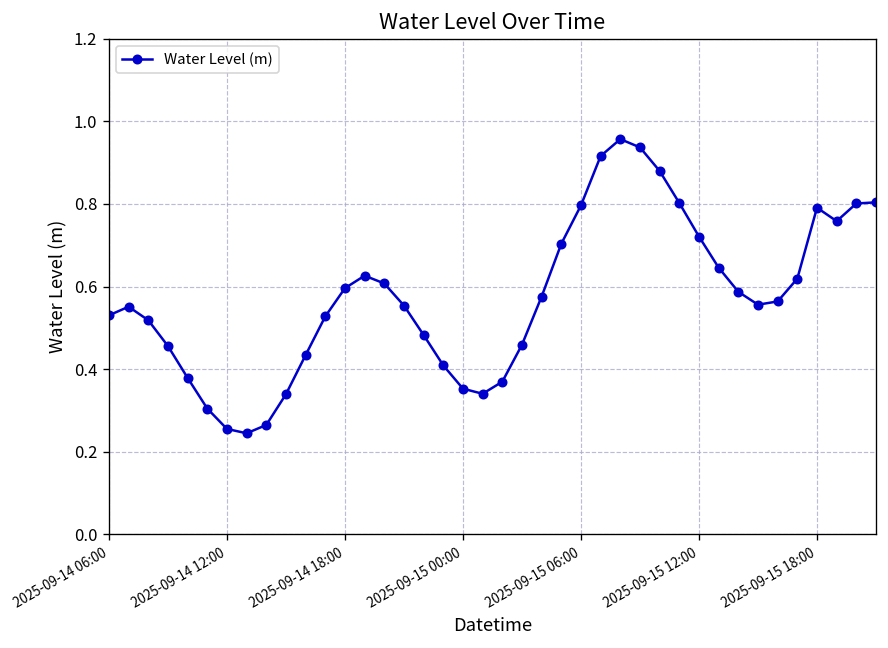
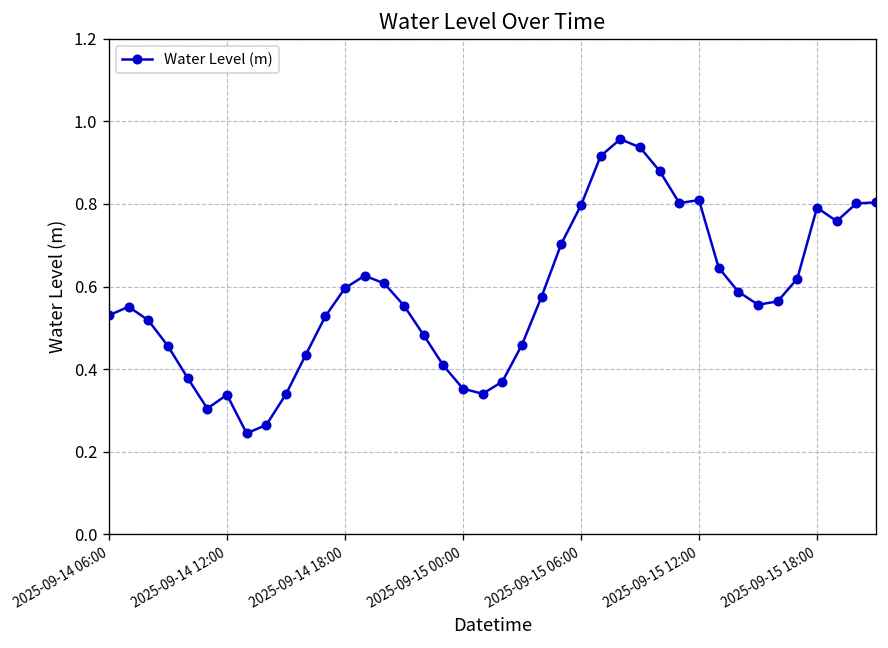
  {
    "2025-09-14 06:00": 0.53,
-   "2025-09-14 12:00": 0.26,
+   "2025-09-14 12:00": 0.34,
    "2025-09-14 18:00": 0.60,
    "2025-09-15 00:00": 0.35,
    "2025-09-15 06:00": 0.80,
-   "2025-09-15 12:00": 0.72,
+   "2025-09-15 12:00": 0.81,
    "2025-09-15 18:00": 0.79
  }
